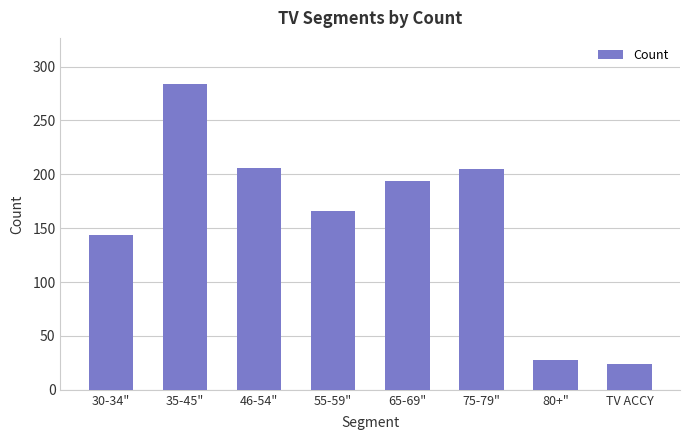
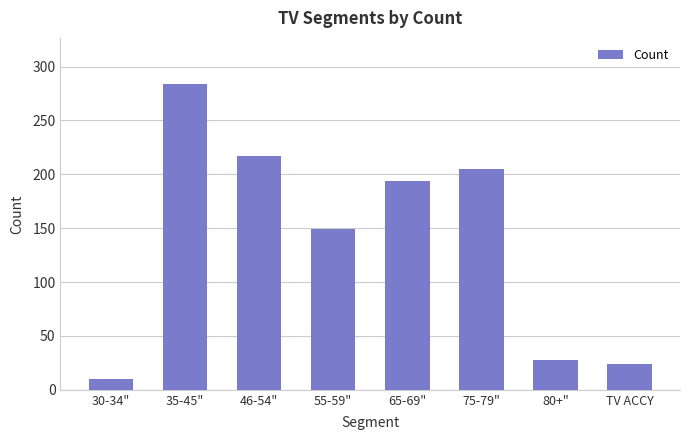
  {
-   "30-34\"": 144,
+   "30-34\"": 10,
    "35-45\"": 284,
-   "46-54\"": 206,
-   "55-59\"": 166,
+   "46-54\"": 217,
+   "55-59\"": 149,
    "65-69\"": 194,
    "75-79\"": 205,
    "80+\"": 28,
    "TV ACCY": 24
  }
